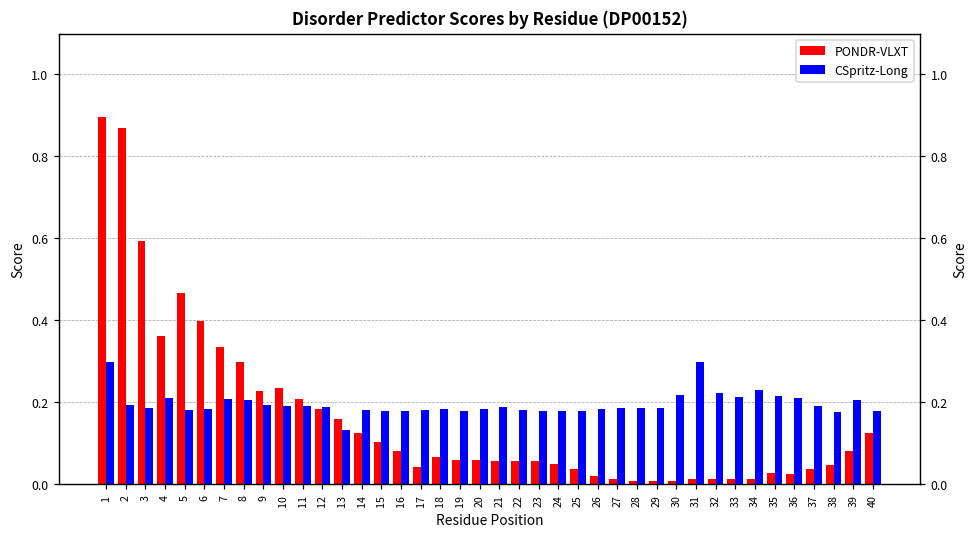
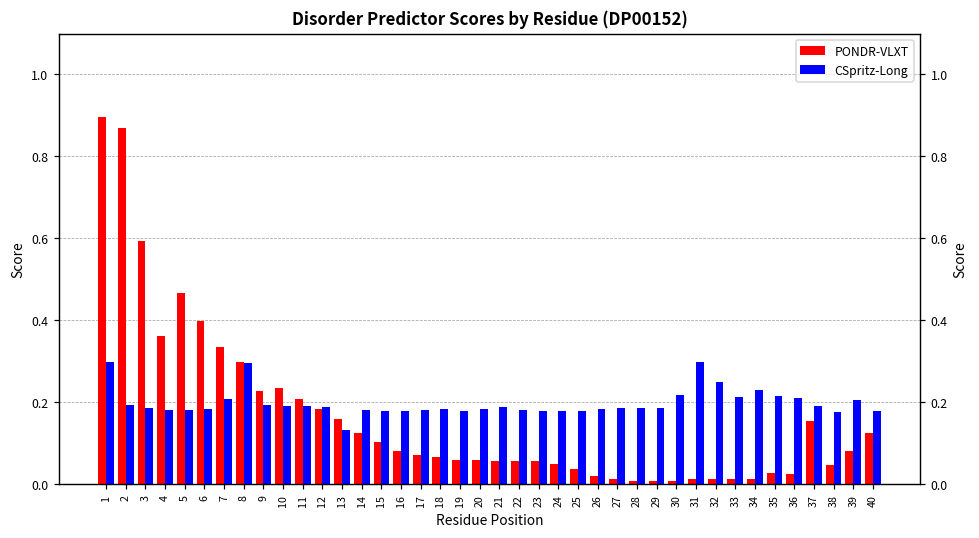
  {
    "PONDR-VLXT": {
      "1": 0.89,
      "2": 0.87,
      "3": 0.59,
      "4": 0.36,
      "5": 0.47,
      "6": 0.40,
      "7": 0.33,
      "8": 0.30,
      "9": 0.23,
      "10": 0.23,
      "11": 0.21,
      "12": 0.18,
      "13": 0.16,
      "14": 0.12,
      "15": 0.10,
      "16": 0.08,
-     "17": 0.04,
+     "17": 0.07,
      "18": 0.07,
      "19": 0.06,
      "20": 0.06,
      "21": 0.06,
      "22": 0.06,
      "23": 0.05,
      "24": 0.05,
      "25": 0.04,
      "26": 0.02,
      "27": 0.01,
      "28": 0.01,
      "29": 0.01,
      "30": 0.01,
      "31": 0.01,
      "32": 0.01,
      "33": 0.01,
      "34": 0.01,
      "35": 0.03,
      "36": 0.02,
-     "37": 0.04,
+     "37": 0.15,
      "38": 0.05,
      "39": 0.08,
      "40": 0.12
    },
    "CSpritz-Long": {
      "1": 0.30,
      "2": 0.19,
      "3": 0.19,
-     "4": 0.21,
+     "4": 0.18,
      "5": 0.18,
      "6": 0.18,
      "7": 0.21,
-     "8": 0.21,
+     "8": 0.29,
      "9": 0.19,
      "10": 0.19,
      "11": 0.19,
      "12": 0.19,
      "13": 0.13,
      "14": 0.18,
      "15": 0.18,
      "16": 0.18,
      "17": 0.18,
      "18": 0.18,
      "19": 0.18,
      "20": 0.18,
      "21": 0.19,
      "22": 0.18,
      "23": 0.18,
      "24": 0.18,
      "25": 0.18,
      "26": 0.18,
      "27": 0.19,
      "28": 0.19,
      "29": 0.19,
      "30": 0.22,
      "31": 0.30,
-     "32": 0.22,
+     "32": 0.25,
      "33": 0.21,
      "34": 0.23,
      "35": 0.21,
      "36": 0.21,
      "37": 0.19,
      "38": 0.18,
      "39": 0.21,
      "40": 0.18
    }
  }
